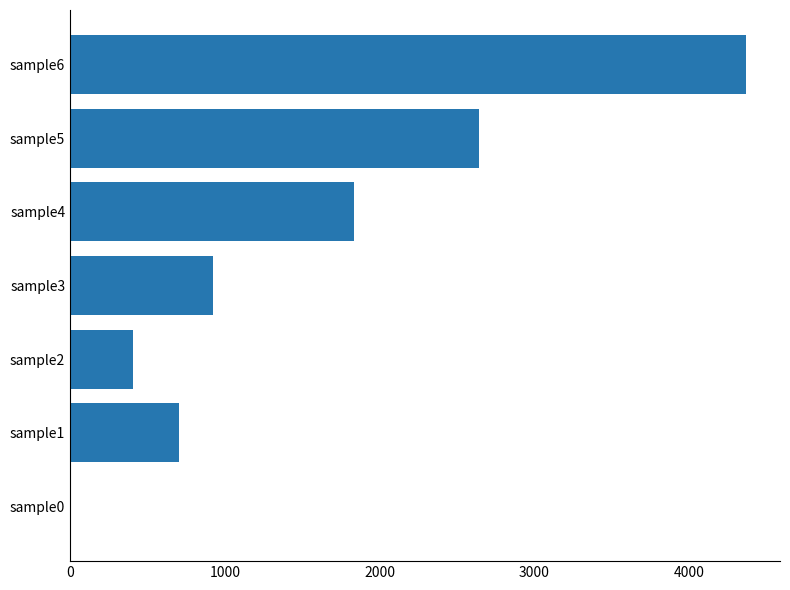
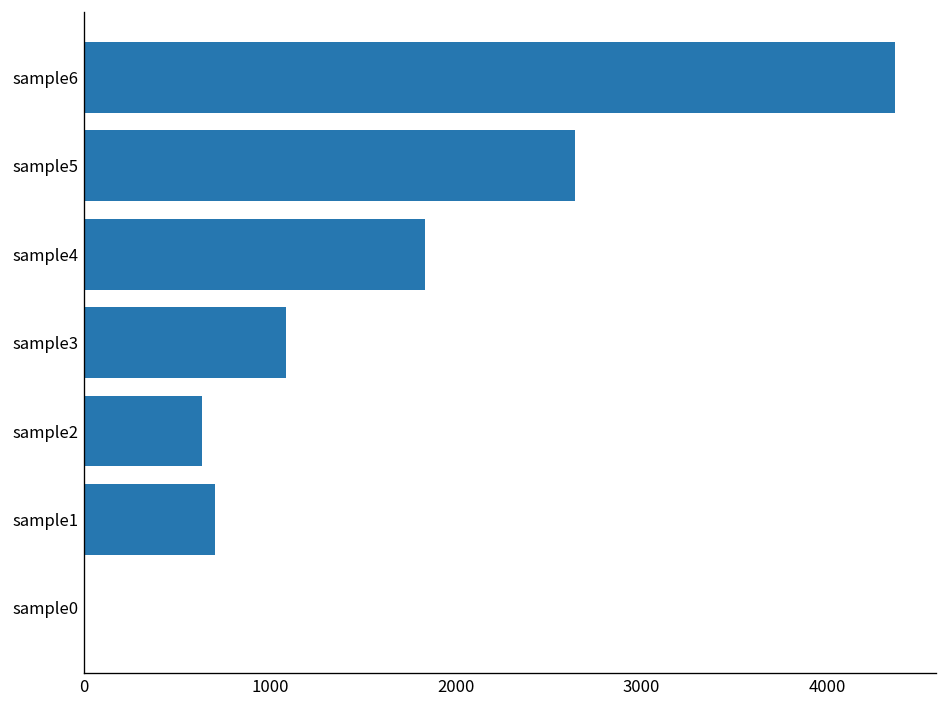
  {
    "sample6": 4370,
    "sample5": 2640,
    "sample4": 1830,
-   "sample3": 920,
-   "sample2": 410,
+   "sample3": 1090,
+   "sample2": 640,
    "sample1": 700,
    "sample0": 0
  }
